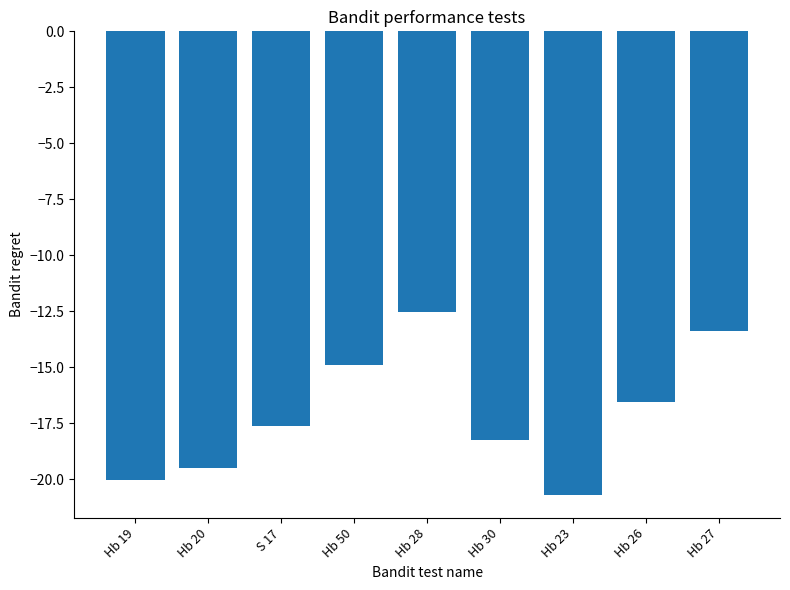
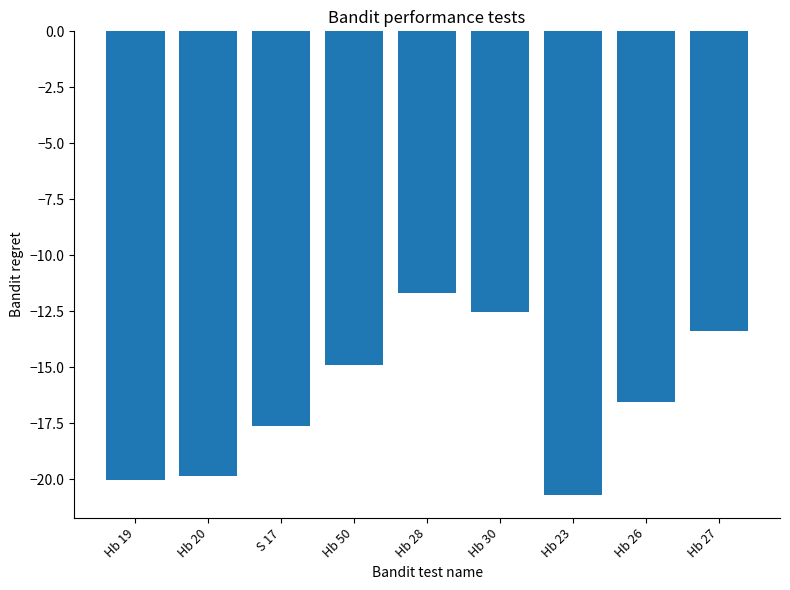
  {
    "Hb 19": -20.1,
-   "Hb 20": -19.5,
+   "Hb 20": -19.9,
    "S 17": -17.6,
    "Hb 50": -14.9,
-   "Hb 28": -12.5,
-   "Hb 30": -18.2,
+   "Hb 28": -11.7,
+   "Hb 30": -12.5,
    "Hb 23": -20.7,
    "Hb 26": -16.5,
    "Hb 27": -13.4
  }
